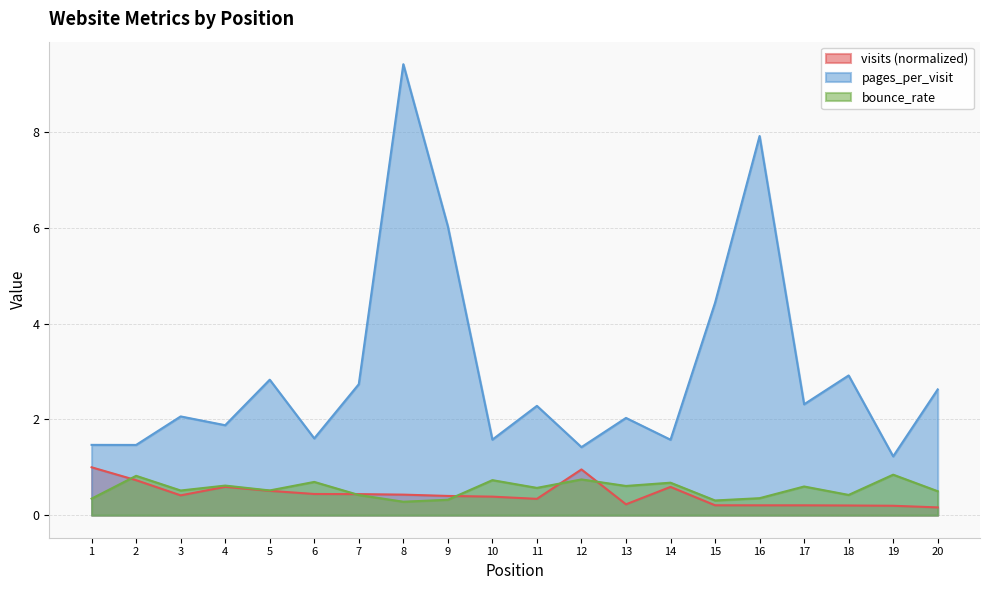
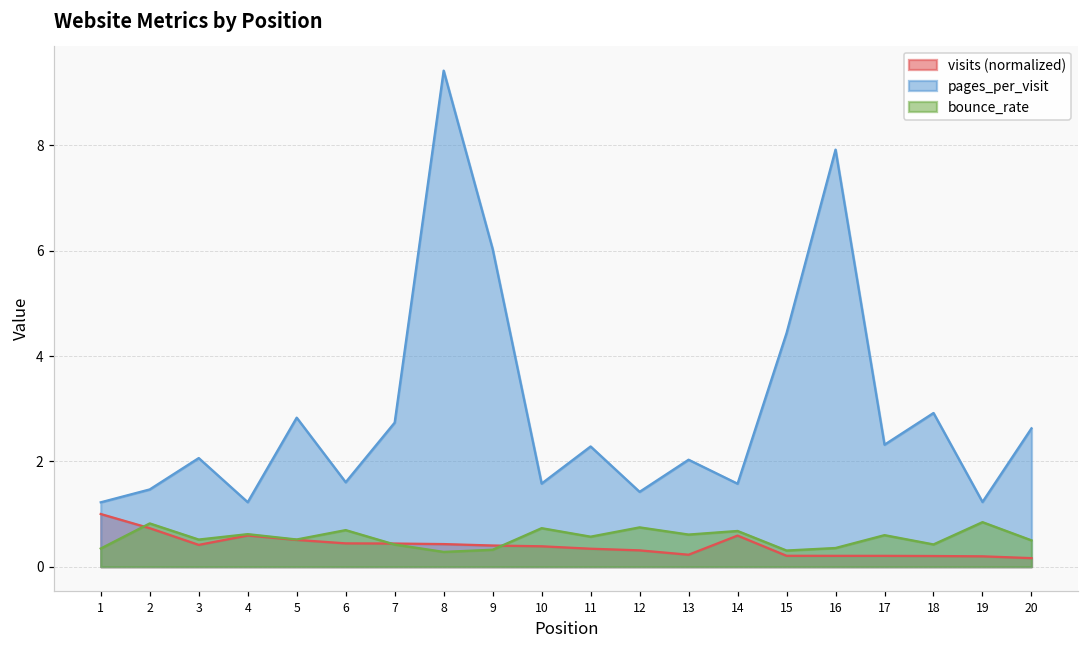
  {
    "visits (normalized)": {
      "1": 1.0,
      "2": 0.7,
      "3": 0.4,
      "6": 0.4,
      "8": 0.4,
      "9": 0.4,
      "10": 0.4,
      "11": 0.3,
-     "12": 1.0,
+     "12": 0.3,
      "13": 0.2,
      "14": 0.6,
      "15": 0.2,
      "16": 0.2,
      "17": 0.2,
      "18": 0.2,
      "19": 0.2,
      "20": 0.2
    },
    "pages_per_visit": {
-     "1": 1.5,
+     "1": 1.2,
      "2": 1.5,
      "3": 2.1,
-     "4": 1.9,
+     "4": 1.2,
      "5": 2.8,
      "6": 1.6,
      "7": 2.7,
      "8": 9.4,
      "9": 6.0,
      "10": 1.6,
      "11": 2.3,
      "12": 1.4,
      "13": 2.0,
      "14": 1.6,
      "15": 4.4,
      "16": 7.9,
      "17": 2.3,
      "18": 2.9,
      "19": 1.2,
      "20": 2.6
    },
    "bounce_rate": {
      "1": 0.3,
      "2": 0.8,
      "3": 0.5,
      "6": 0.7,
      "8": 0.3,
      "9": 0.3,
      "10": 0.7,
      "11": 0.6,
      "12": 0.7,
      "13": 0.6,
      "14": 0.7,
      "15": 0.3,
      "16": 0.4,
      "17": 0.6,
      "18": 0.4,
      "19": 0.8,
      "20": 0.5
    }
  }
